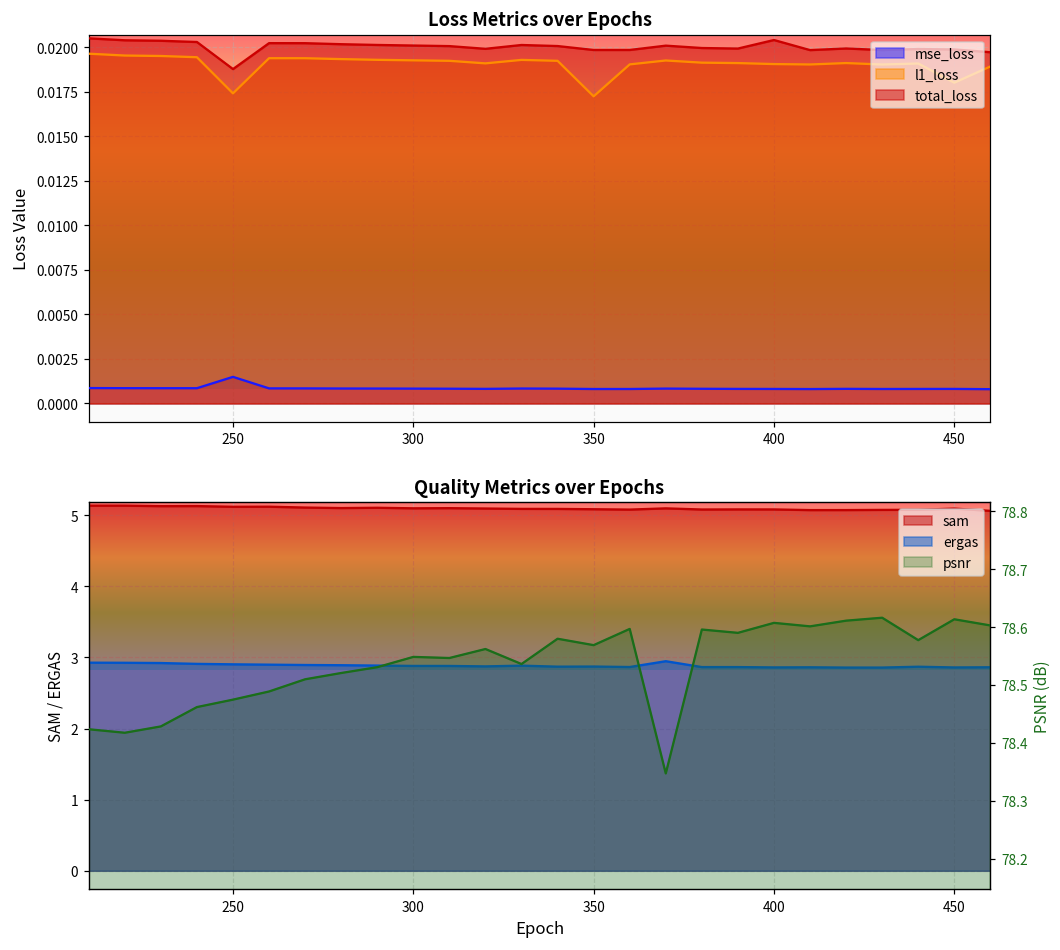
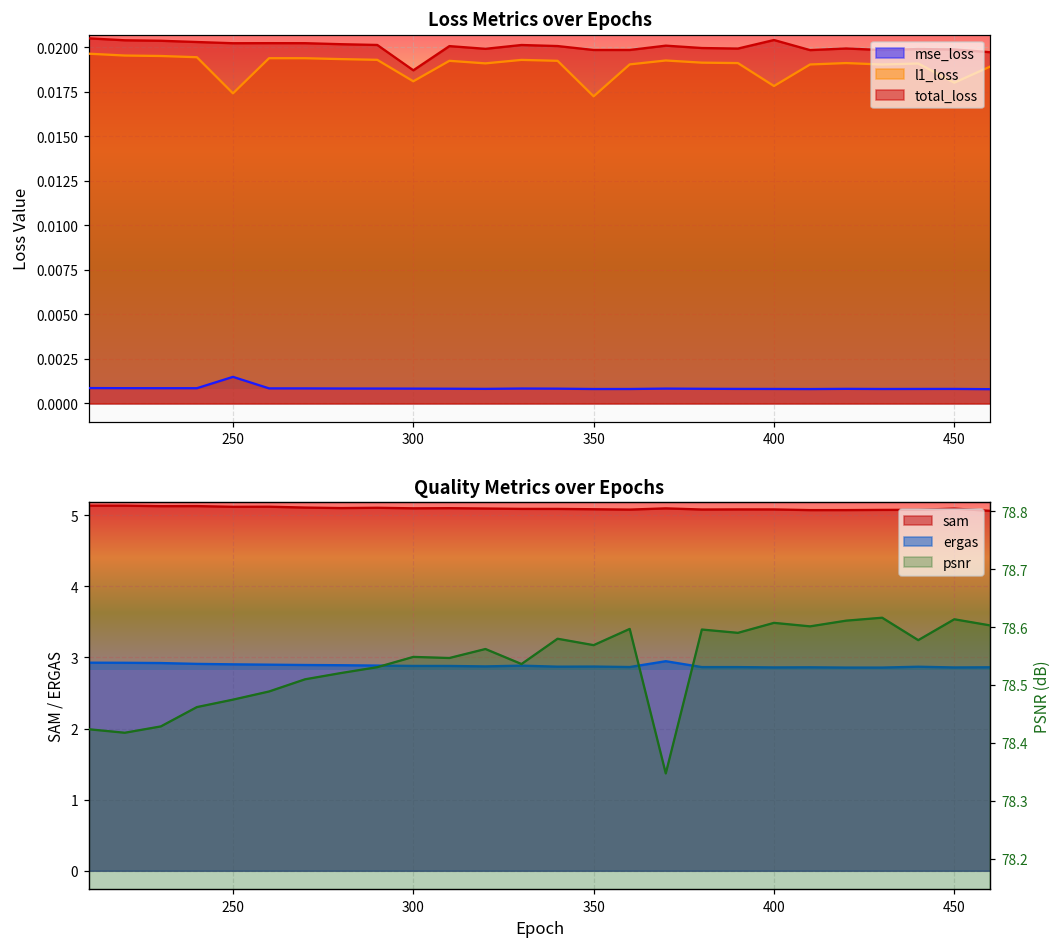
  {
    "Loss Metrics over Epochs": {
      "mse_loss": {
        "250": 0.0015,
        "300": 0.0008,
        "350": 0.0008,
        "400": 0.0008,
        "450": 0.0008
      },
      "l1_loss": {
        "250": 0.0174,
-       "300": 0.0193,
+       "300": 0.0181,
        "350": 0.0173,
-       "400": 0.0191
+       "400": 0.0178
      },
      "total_loss": {
-       "250": 0.0188,
-       "300": 0.0201,
+       "250": 0.0202,
+       "300": 0.0187,
        "350": 0.0199,
        "400": 0.0204
      }
    }
  }
